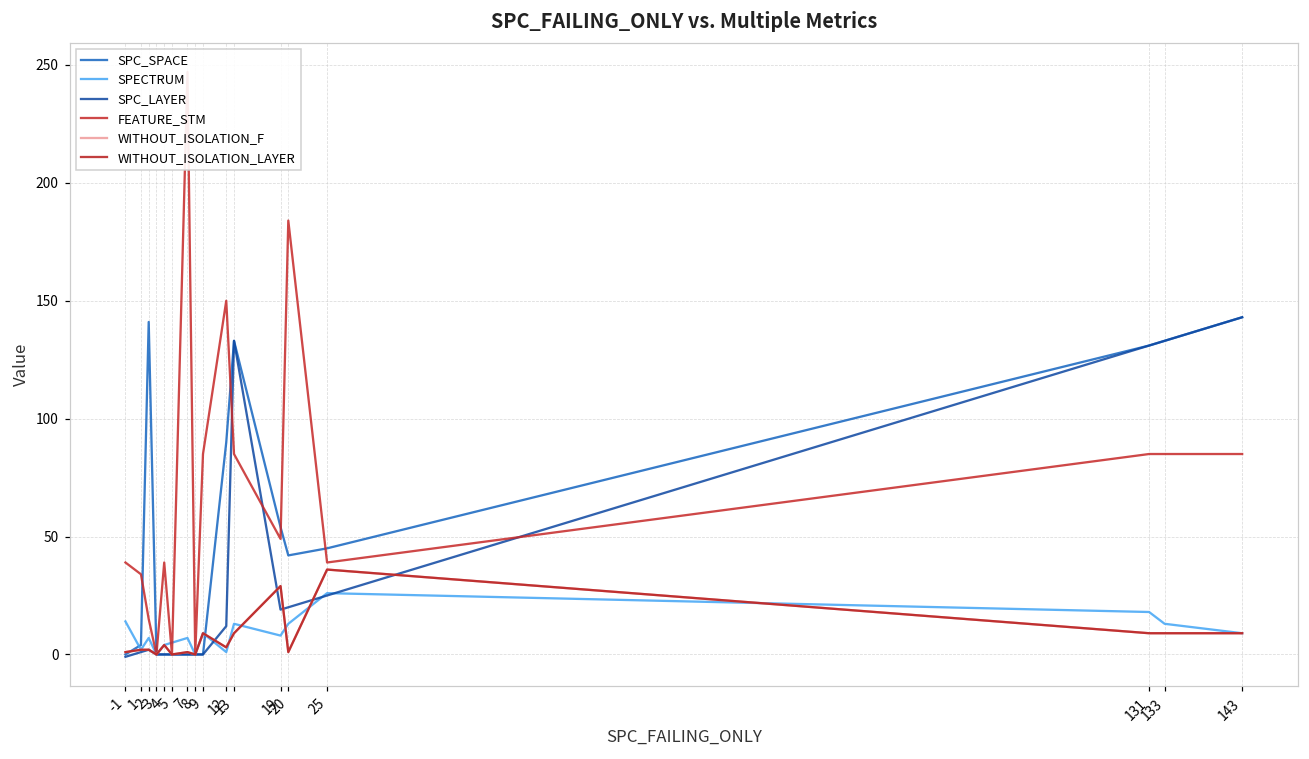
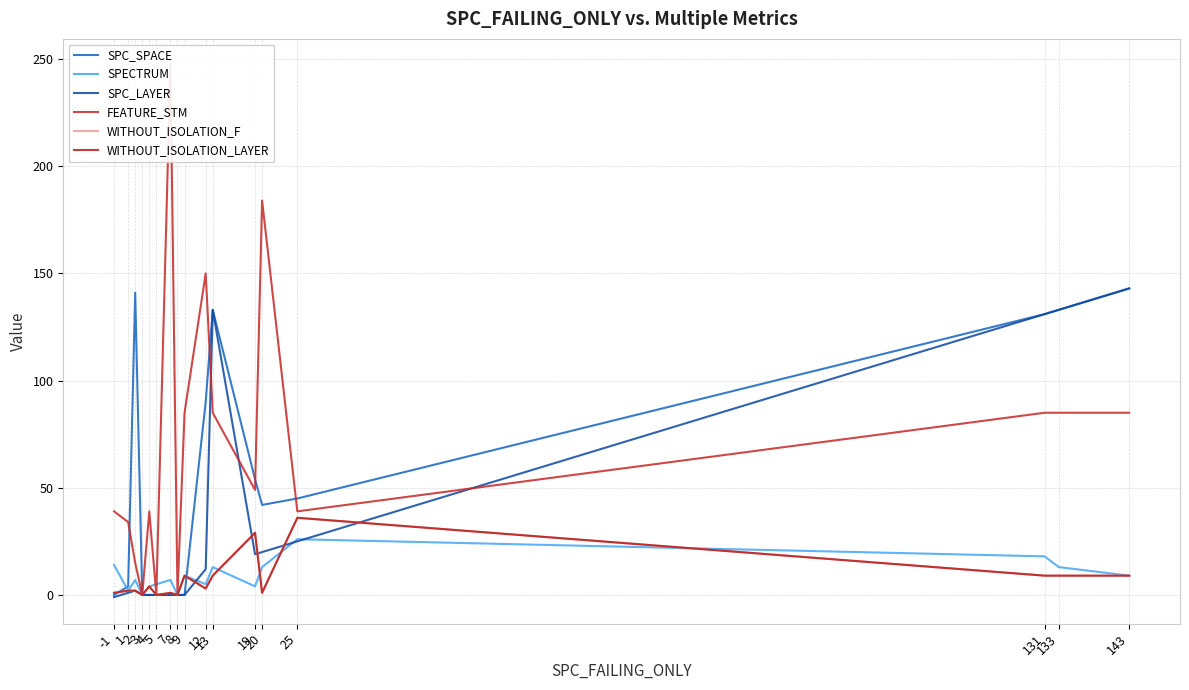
  {
    "SPECTRUM": {
      "-1": 14,
      "2": 7,
      "5": 5,
      "7": 7,
-     "12": 1,
+     "12": 5,
      "13": 13,
-     "19": 8,
+     "19": 4,
      "20": 13,
      "131": 18,
      "133": 13
    }
  }
